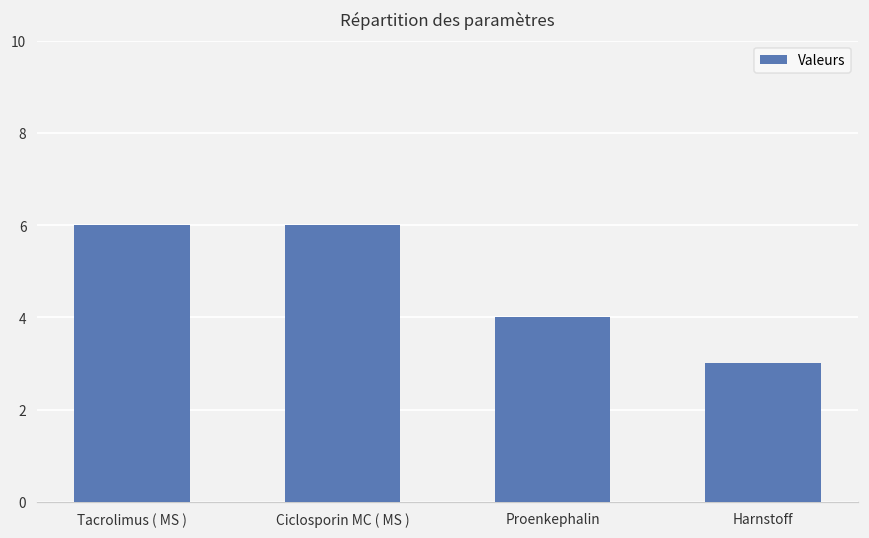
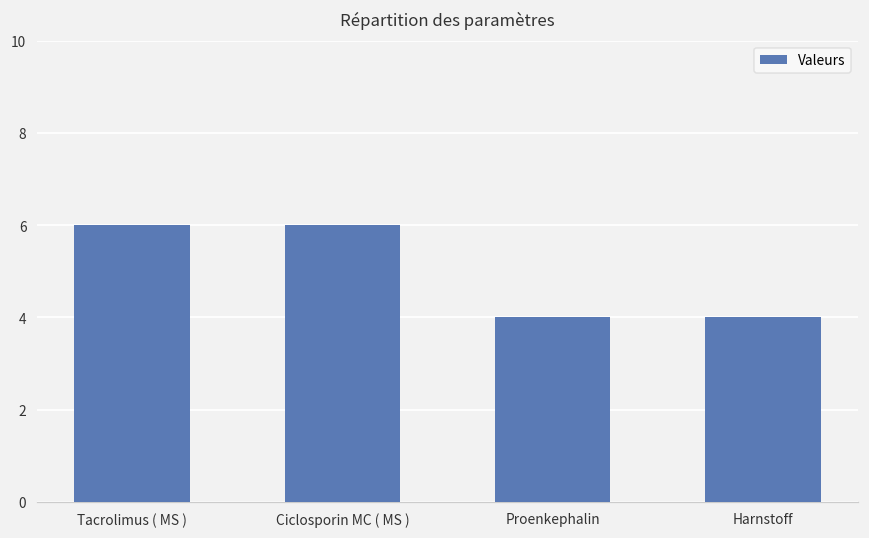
  {
    "Tacrolimus ( MS )": 6,
    "Ciclosporin MC ( MS )": 6,
    "Proenkephalin": 4,
-   "Harnstoff": 3
+   "Harnstoff": 4
  }
